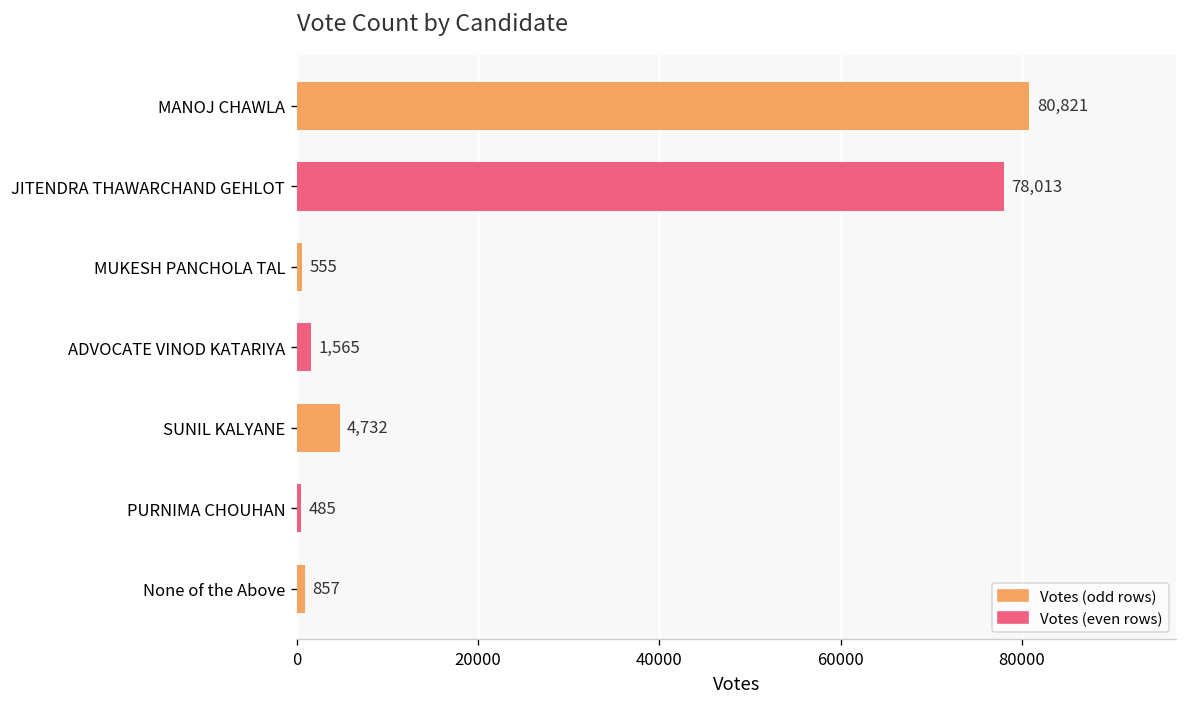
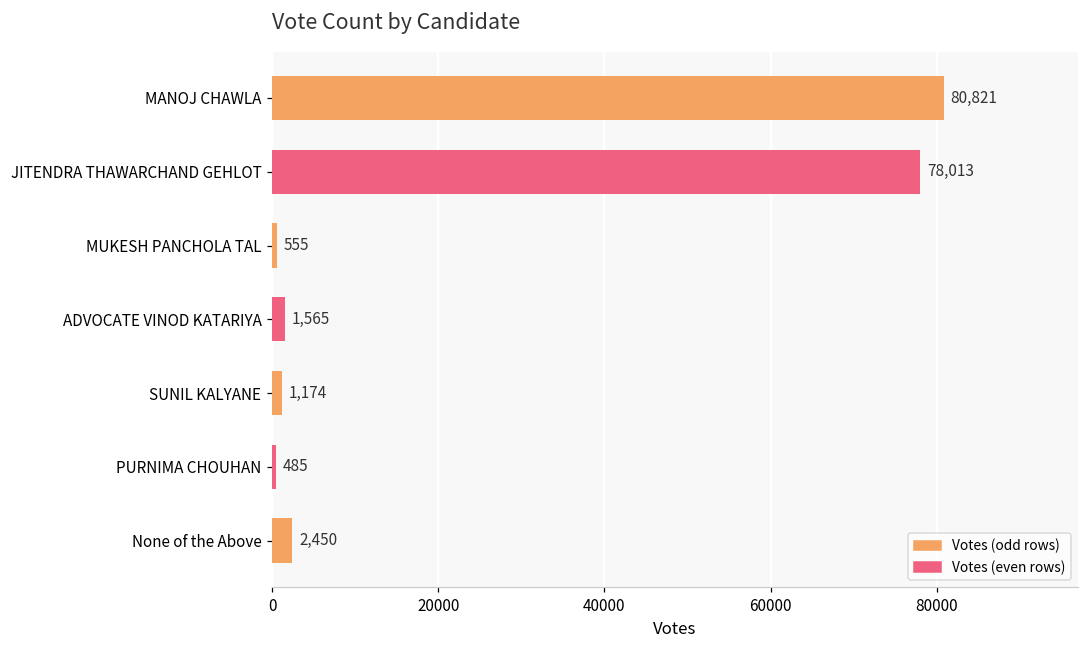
  {
    "MANOJ CHAWLA": "80,821",
    "JITENDRA THAWARCHAND GEHLOT": "78,013",
    "MUKESH PANCHOLA TAL": "555",
    "ADVOCATE VINOD KATARIYA": "1,565",
-   "SUNIL KALYANE": "4,732",
+   "SUNIL KALYANE": "1,174",
    "PURNIMA CHOUHAN": "485",
-   "None of the Above": "857"
+   "None of the Above": "2,450"
  }
